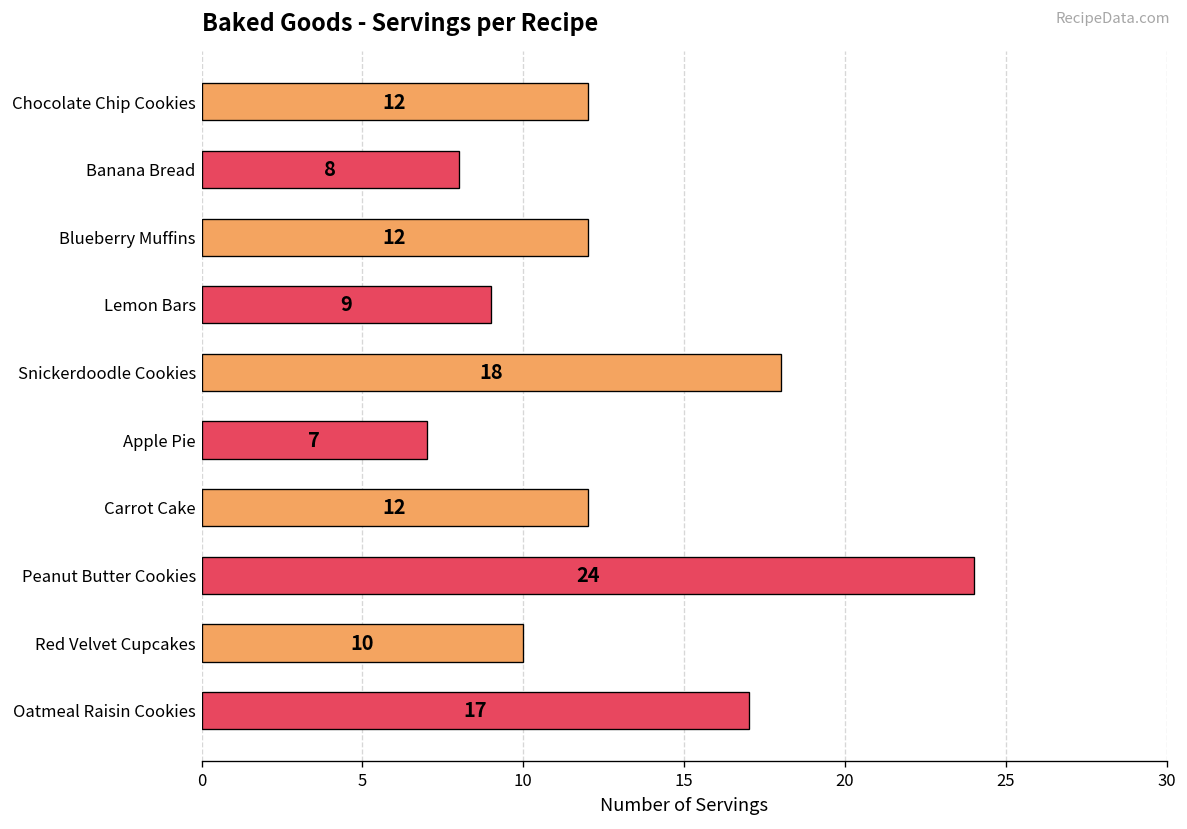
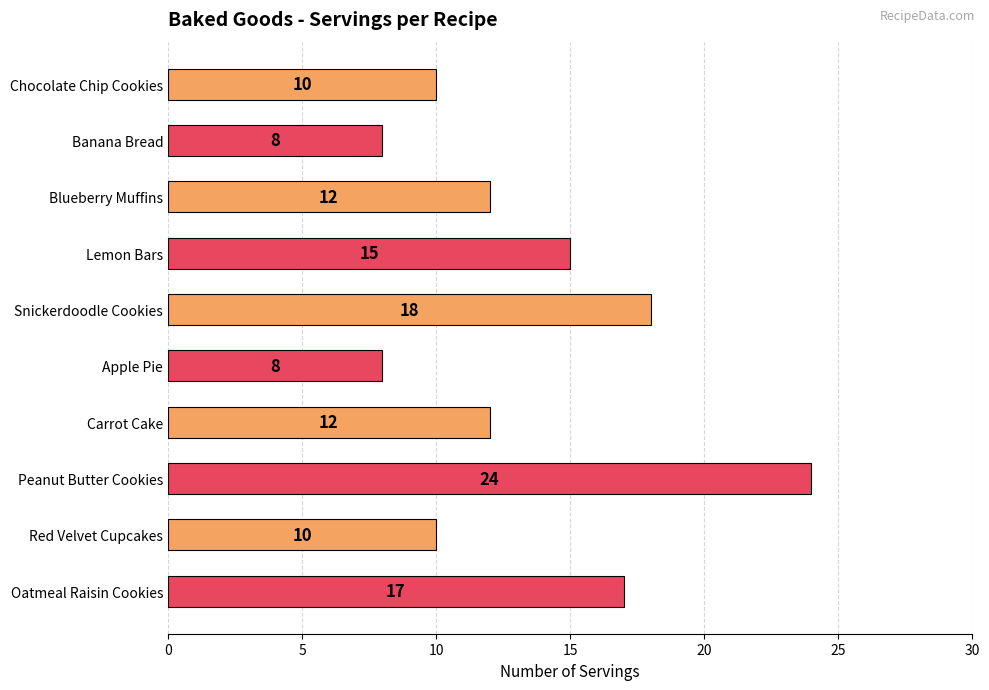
  {
-   "Chocolate Chip Cookies": 12,
+   "Chocolate Chip Cookies": 10,
    "Banana Bread": 8,
    "Blueberry Muffins": 12,
-   "Lemon Bars": 9,
+   "Lemon Bars": 15,
    "Snickerdoodle Cookies": 18,
-   "Apple Pie": 7,
+   "Apple Pie": 8,
    "Carrot Cake": 12,
    "Peanut Butter Cookies": 24,
    "Red Velvet Cupcakes": 10,
    "Oatmeal Raisin Cookies": 17
  }
